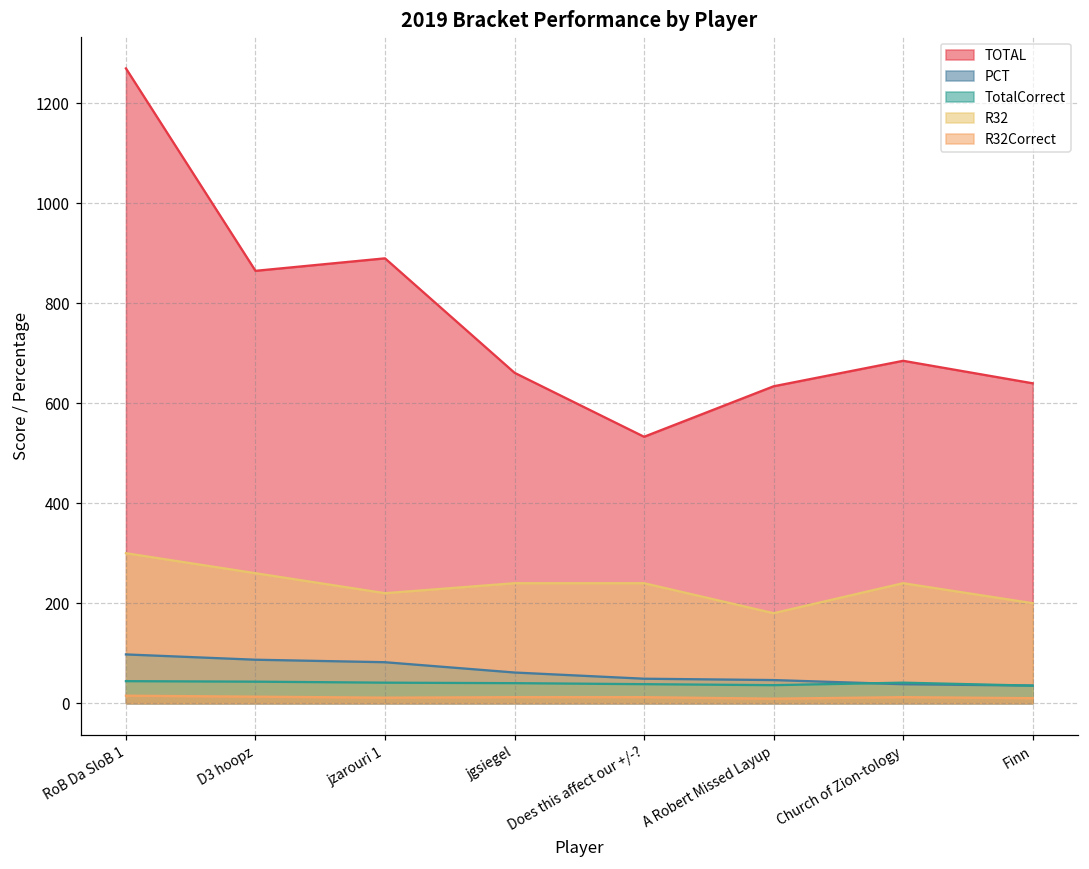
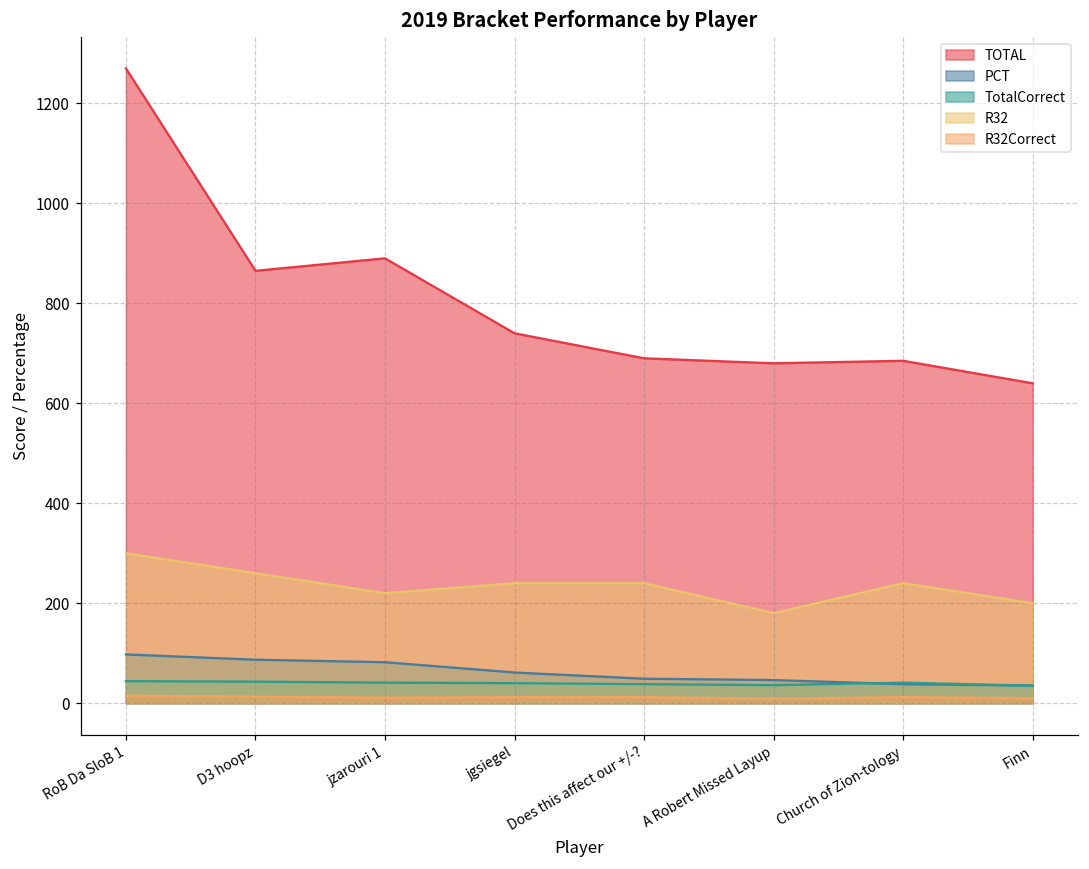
  {
    "TOTAL": {
      "RoB Da SloB 1": 1270,
      "D3 hoopz": 870,
      "jzarouri 1": 890,
-     "jgsiegel": 660,
-     "Does this affect our +/-?": 530,
-     "A Robert Missed Layup": 630,
+     "jgsiegel": 740,
+     "Does this affect our +/-?": 690,
+     "A Robert Missed Layup": 680,
      "Church of Zion-tology": 690,
      "Finn": 640
    }
  }
